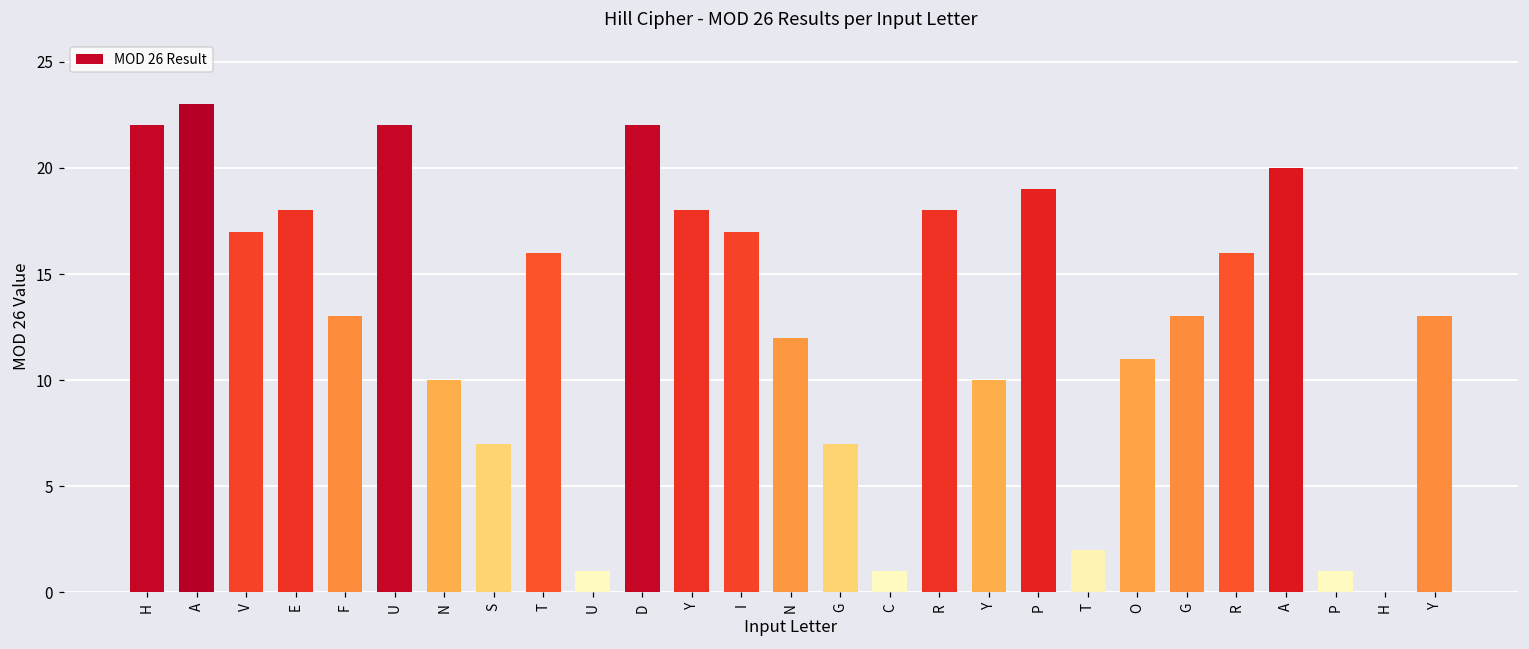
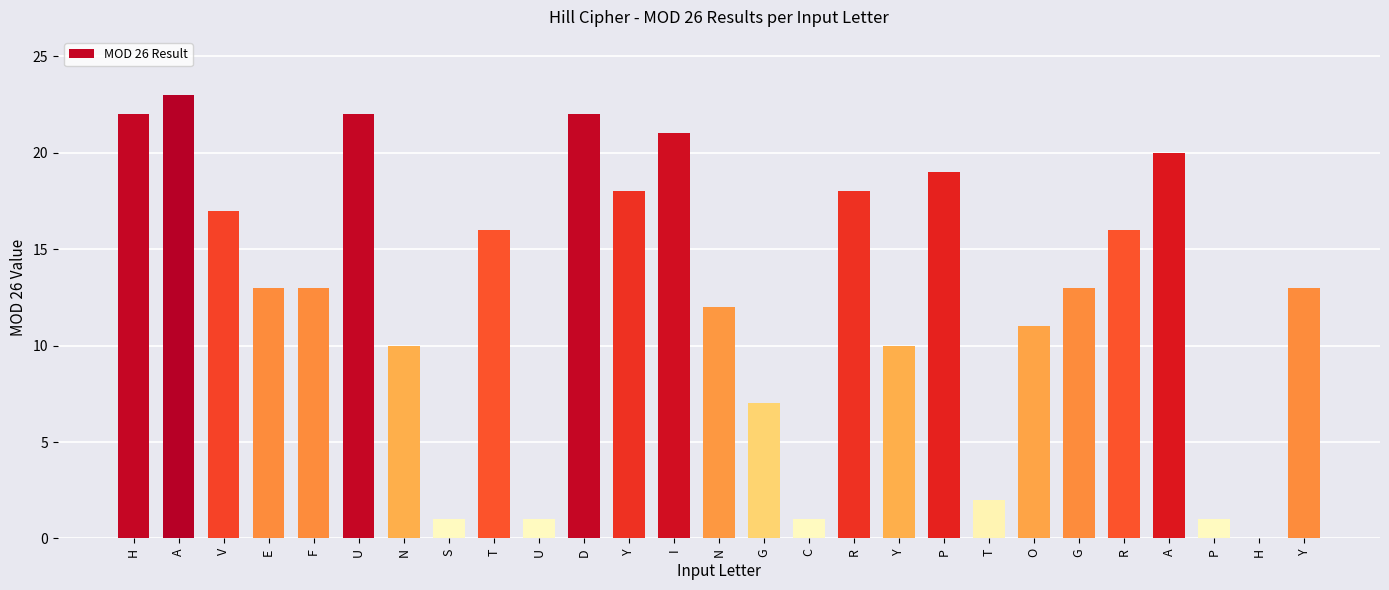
  {
    "V": 17,
-   "E": 18,
+   "E": 13,
    "F": 13,
-   "S": 7,
+   "S": 1,
    "D": 22,
-   "I": 17,
+   "I": 21,
    "C": 1,
    "O": 11
  }
